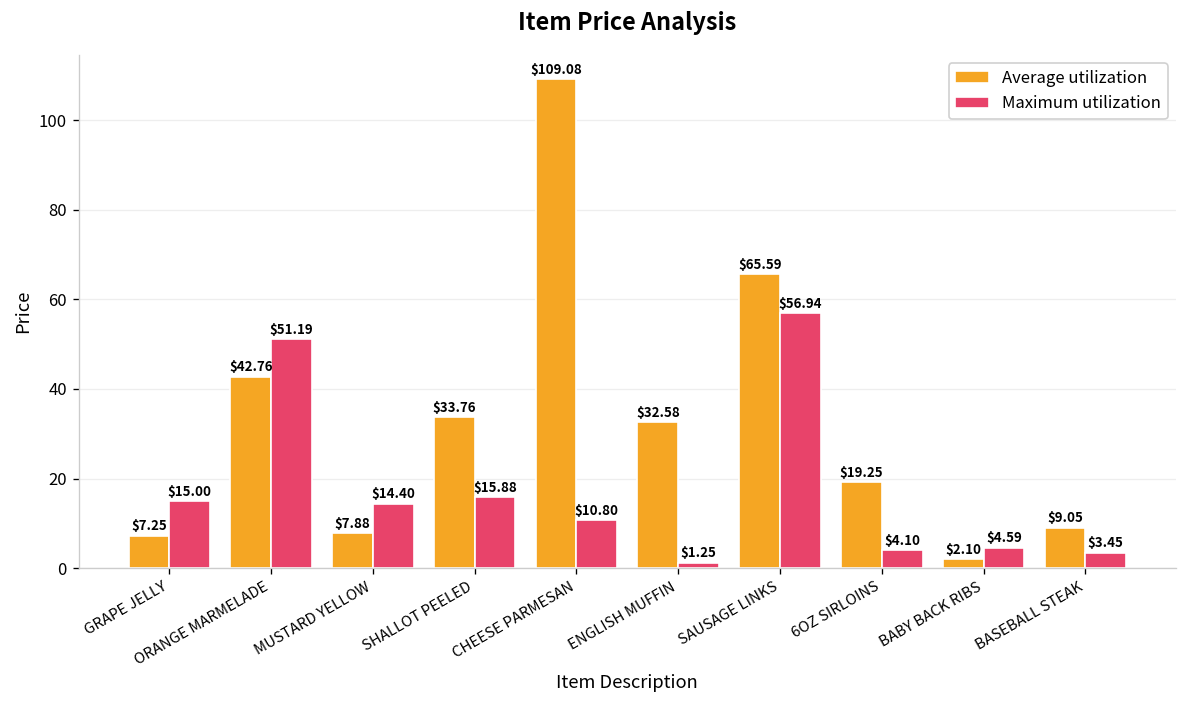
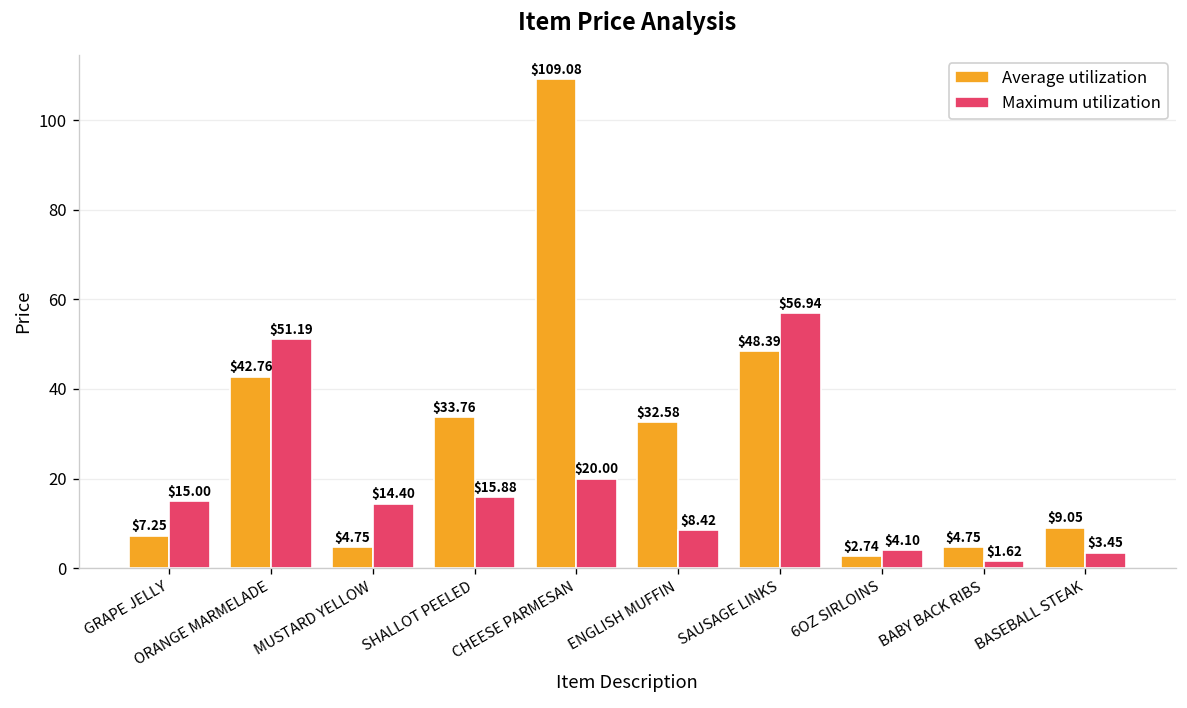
  {
    "Average utilization": {
      "GRAPE JELLY": "$7.25",
      "ORANGE MARMELADE": "$42.76",
-     "MUSTARD YELLOW": "$7.88",
+     "MUSTARD YELLOW": "$4.75",
      "SHALLOT PEELED": "$33.76",
      "CHEESE PARMESAN": "$109.08",
      "ENGLISH MUFFIN": "$32.58",
-     "SAUSAGE LINKS": "$65.59",
-     "6OZ SIRLOINS": "$19.25",
-     "BABY BACK RIBS": "$2.10",
+     "SAUSAGE LINKS": "$48.39",
+     "6OZ SIRLOINS": "$2.74",
+     "BABY BACK RIBS": "$4.75",
      "BASEBALL STEAK": "$9.05"
    },
    "Maximum utilization": {
      "GRAPE JELLY": "$15.00",
      "ORANGE MARMELADE": "$51.19",
      "MUSTARD YELLOW": "$14.40",
      "SHALLOT PEELED": "$15.88",
-     "CHEESE PARMESAN": "$10.80",
-     "ENGLISH MUFFIN": "$1.25",
+     "CHEESE PARMESAN": "$20.00",
+     "ENGLISH MUFFIN": "$8.42",
      "SAUSAGE LINKS": "$56.94",
      "6OZ SIRLOINS": "$4.10",
-     "BABY BACK RIBS": "$4.59",
+     "BABY BACK RIBS": "$1.62",
      "BASEBALL STEAK": "$3.45"
    }
  }
